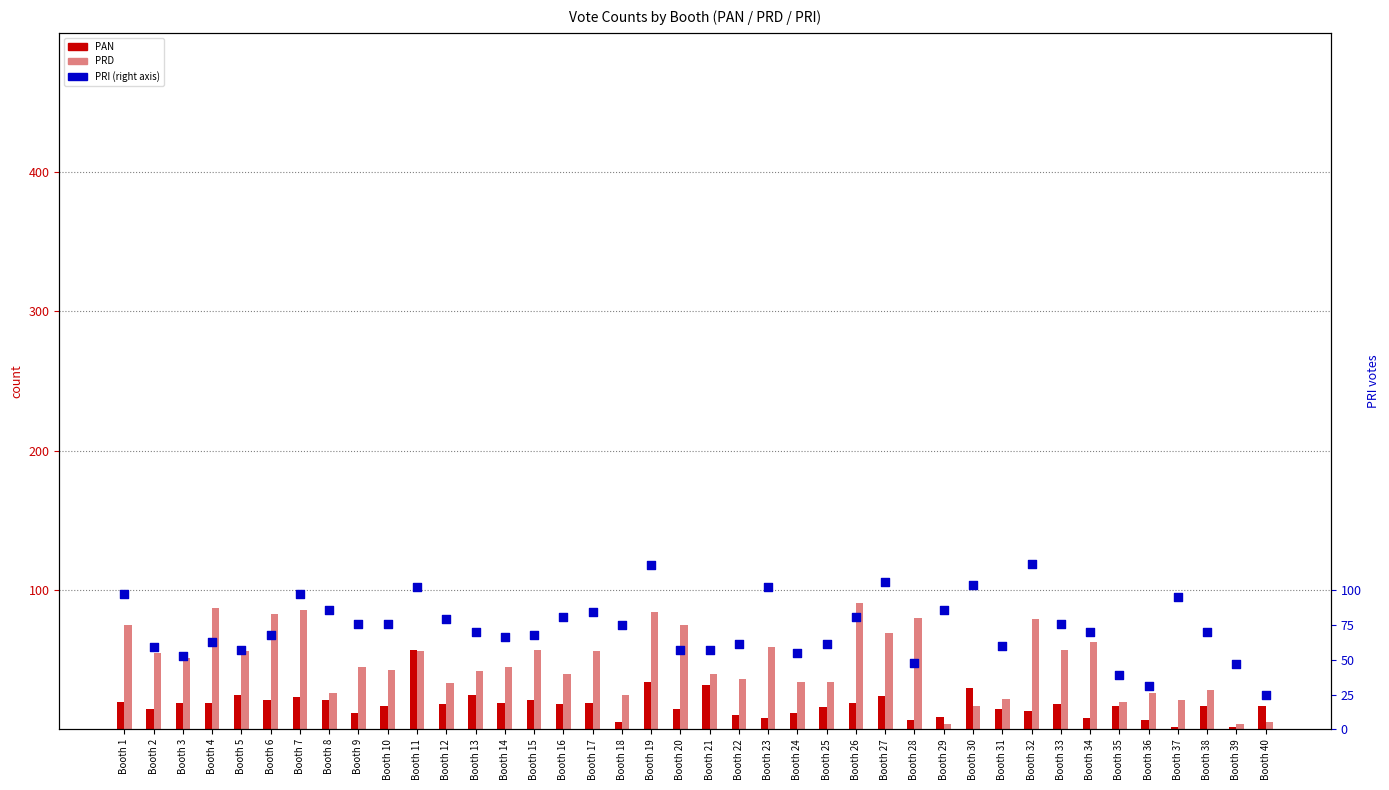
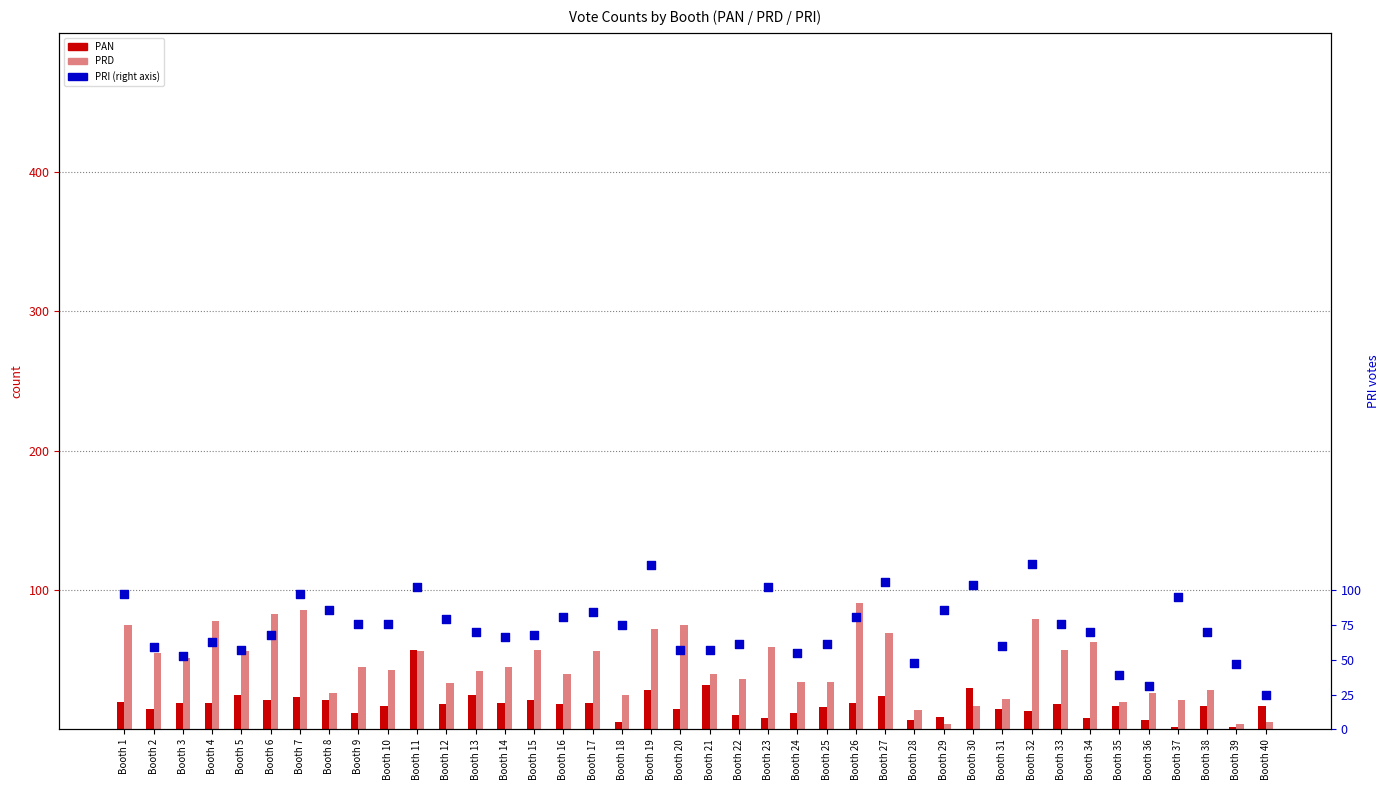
  {
    "PAN": {
      "Booth 1": 20,
      "Booth 2": 15,
      "Booth 3": 19,
      "Booth 4": 19,
      "Booth 5": 25,
      "Booth 6": 21,
      "Booth 7": 23,
      "Booth 8": 21,
      "Booth 9": 12,
      "Booth 10": 17,
      "Booth 11": 57,
      "Booth 12": 18,
      "Booth 13": 25,
      "Booth 14": 19,
      "Booth 15": 21,
      "Booth 16": 18,
      "Booth 17": 19,
      "Booth 18": 5,
-     "Booth 19": 34,
+     "Booth 19": 28,
      "Booth 20": 15,
      "Booth 21": 32,
      "Booth 22": 10,
      "Booth 23": 8,
      "Booth 24": 12,
      "Booth 25": 16,
      "Booth 26": 19,
      "Booth 27": 24,
      "Booth 28": 7,
      "Booth 29": 9,
      "Booth 30": 30,
      "Booth 31": 15,
      "Booth 32": 13,
      "Booth 33": 18,
      "Booth 34": 8,
      "Booth 35": 17,
      "Booth 36": 7,
      "Booth 37": 2,
      "Booth 38": 17,
      "Booth 39": 2,
      "Booth 40": 17
    },
    "PRD": {
      "Booth 1": 75,
      "Booth 2": 55,
      "Booth 3": 51,
-     "Booth 4": 87,
+     "Booth 4": 78,
      "Booth 5": 56,
      "Booth 6": 83,
      "Booth 7": 86,
      "Booth 8": 26,
      "Booth 9": 45,
      "Booth 10": 43,
      "Booth 11": 56,
      "Booth 12": 33,
      "Booth 13": 42,
      "Booth 14": 45,
      "Booth 15": 57,
      "Booth 16": 40,
      "Booth 17": 56,
      "Booth 18": 25,
-     "Booth 19": 84,
+     "Booth 19": 72,
      "Booth 20": 75,
      "Booth 21": 40,
      "Booth 22": 36,
      "Booth 23": 59,
      "Booth 24": 34,
      "Booth 25": 34,
      "Booth 26": 91,
      "Booth 27": 69,
-     "Booth 28": 80,
+     "Booth 28": 14,
      "Booth 29": 4,
      "Booth 30": 17,
      "Booth 31": 22,
      "Booth 32": 79,
      "Booth 33": 57,
      "Booth 34": 63,
      "Booth 35": 20,
      "Booth 36": 26,
      "Booth 37": 21,
      "Booth 38": 28,
      "Booth 39": 4,
      "Booth 40": 5
    }
  }
